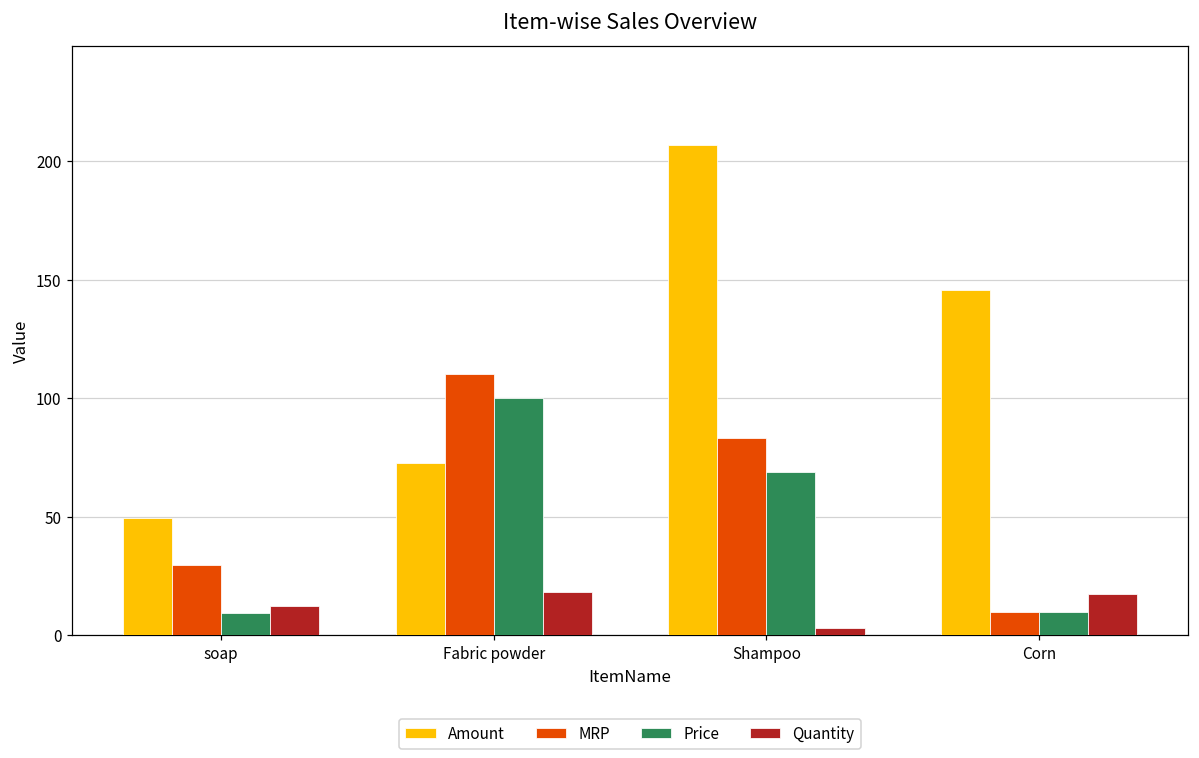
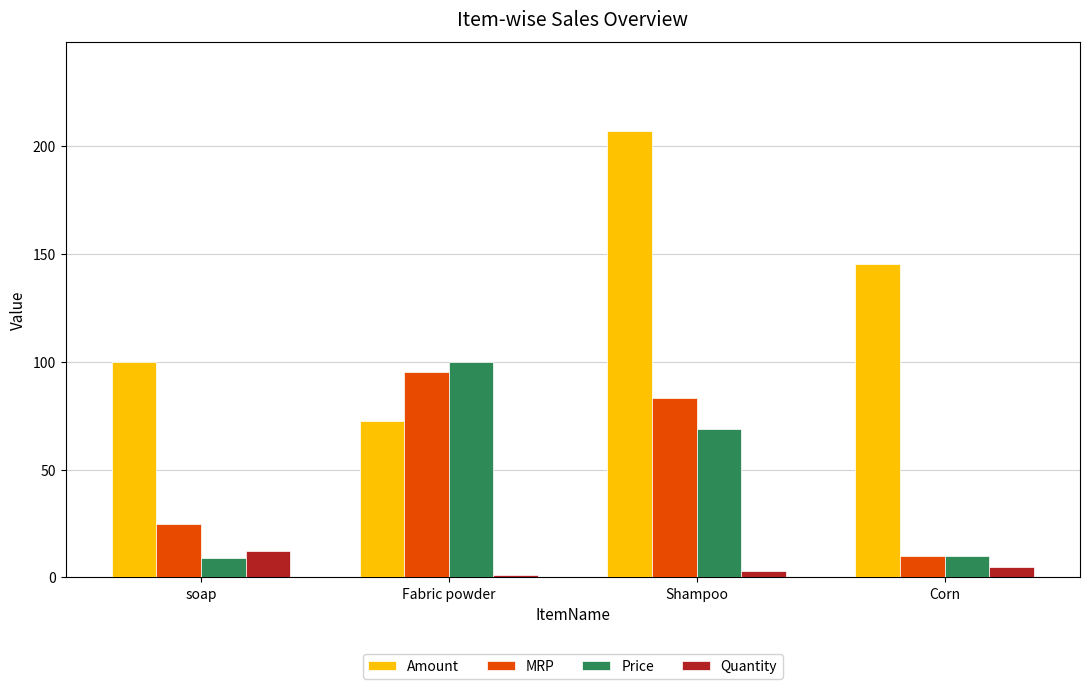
  {
    "Amount": {
-     "soap": 49,
+     "soap": 100,
      "Fabric powder": 73,
      "Shampoo": 207,
      "Corn": 146
    },
    "MRP": {
-     "soap": 30,
-     "Fabric powder": 110,
+     "soap": 25,
+     "Fabric powder": 95,
      "Shampoo": 83,
      "Corn": 10
    },
    "Price": {
      "soap": 9,
      "Fabric powder": 100,
      "Shampoo": 69,
      "Corn": 10
    },
    "Quantity": {
      "soap": 12,
-     "Fabric powder": 18,
+     "Fabric powder": 1,
      "Shampoo": 3,
-     "Corn": 17
+     "Corn": 5
    }
  }
